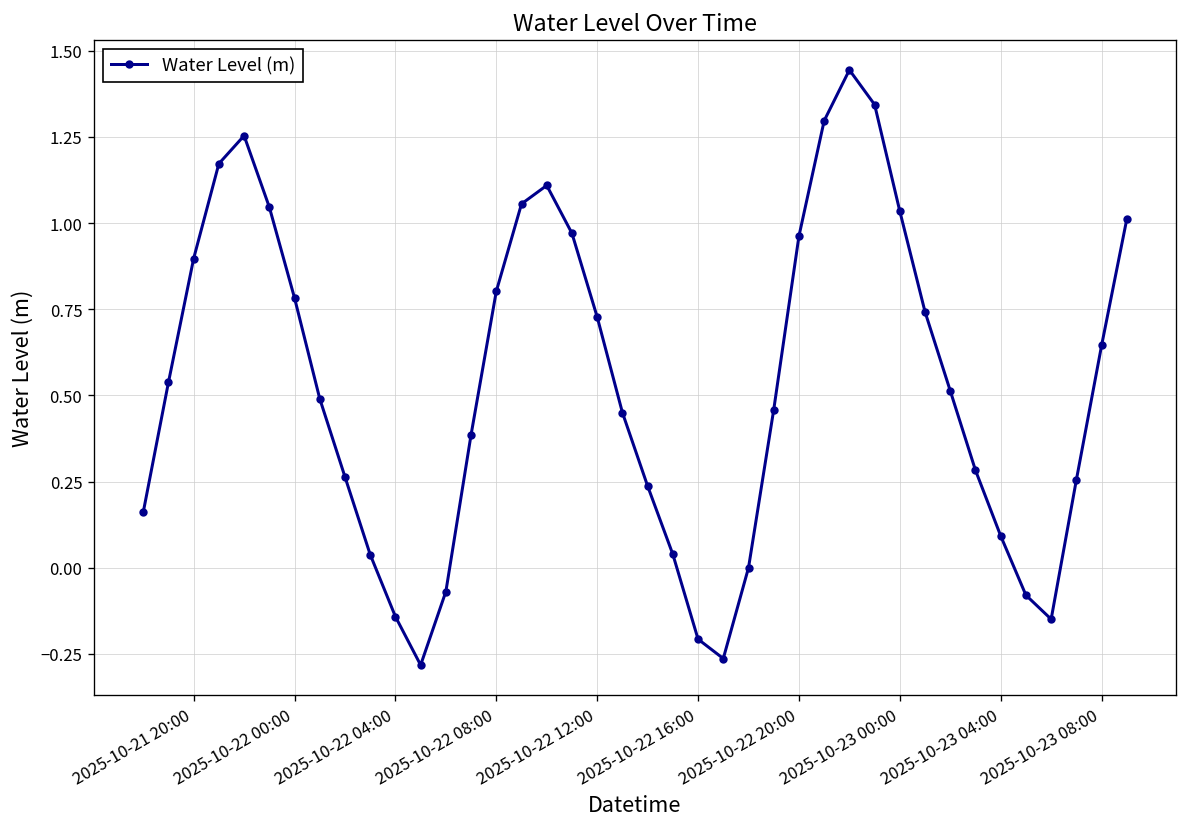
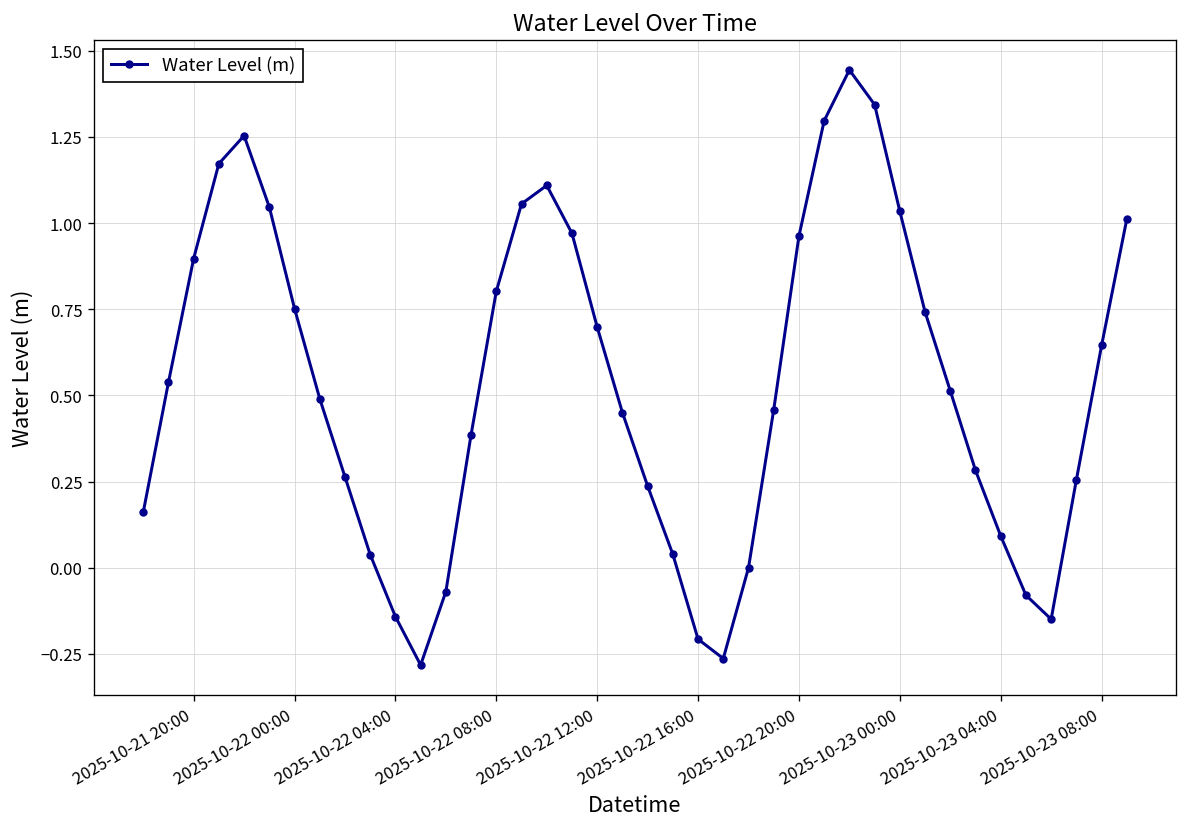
  {
    "2025-10-21 20:00": 0.90,
-   "2025-10-22 00:00": 0.78,
+   "2025-10-22 00:00": 0.75,
    "2025-10-22 04:00": -0.14,
    "2025-10-22 08:00": 0.80,
-   "2025-10-22 12:00": 0.73,
+   "2025-10-22 12:00": 0.70,
    "2025-10-22 16:00": -0.21,
    "2025-10-22 20:00": 0.96,
    "2025-10-23 00:00": 1.03,
    "2025-10-23 04:00": 0.09,
    "2025-10-23 08:00": 0.65
  }
